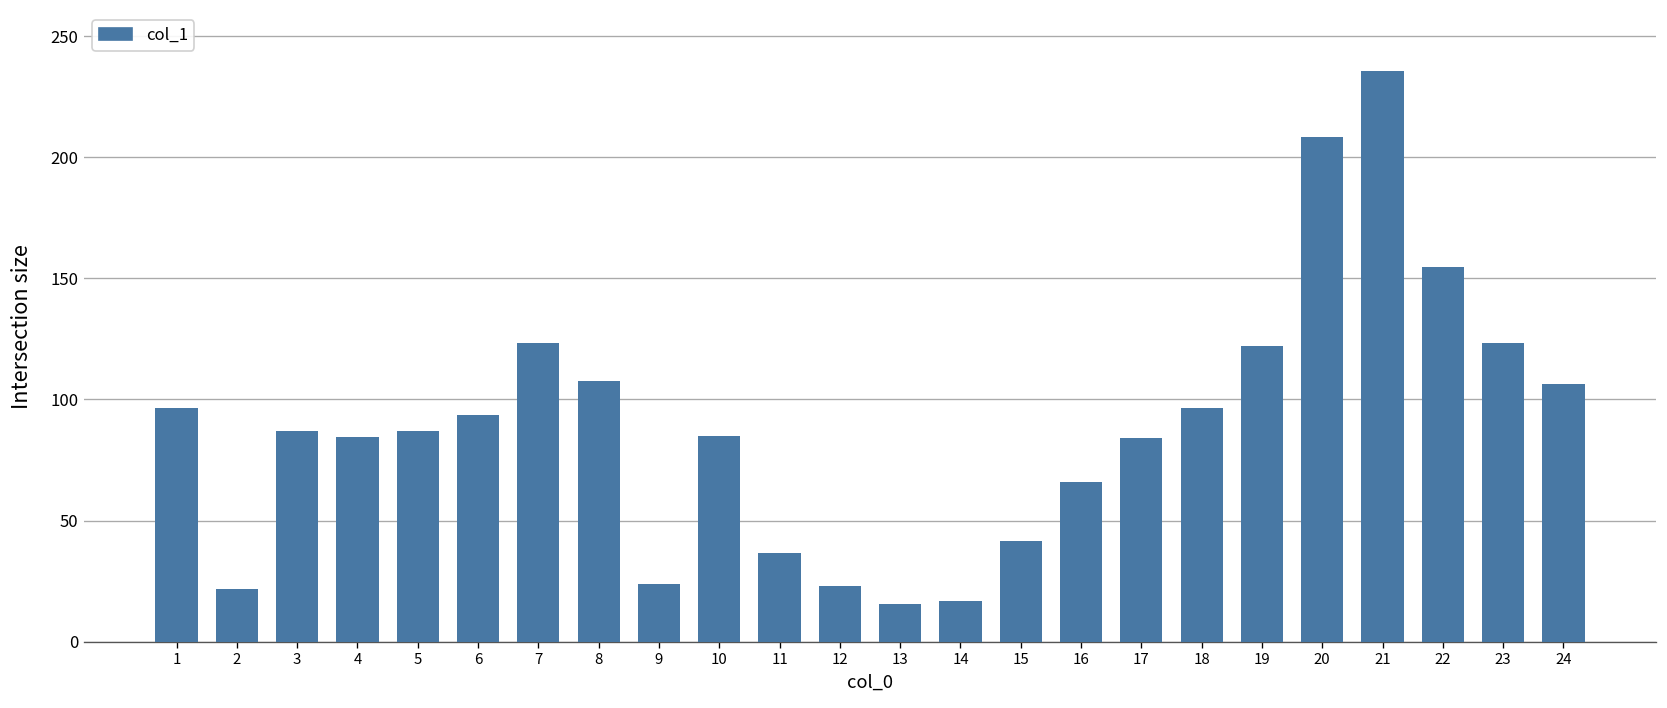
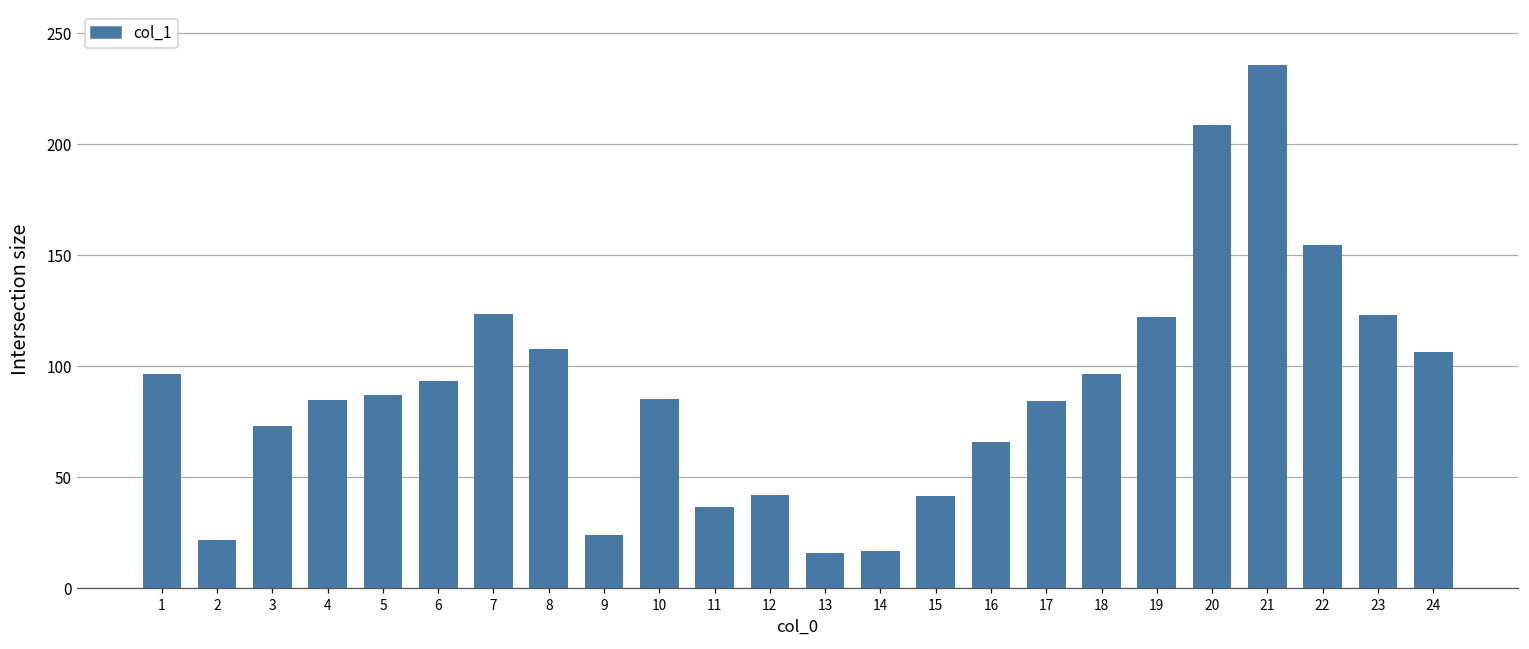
  {
    "1": 96,
    "2": 22,
-   "3": 87,
+   "3": 73,
    "4": 85,
    "5": 87,
    "6": 94,
    "7": 123,
    "8": 108,
    "9": 24,
    "10": 85,
    "11": 37,
-   "12": 23,
+   "12": 42,
    "13": 16,
    "14": 17,
    "15": 41,
    "16": 66,
    "17": 84,
    "18": 97,
    "19": 122,
    "20": 209,
    "21": 236,
    "22": 155,
    "23": 123,
    "24": 106
  }
